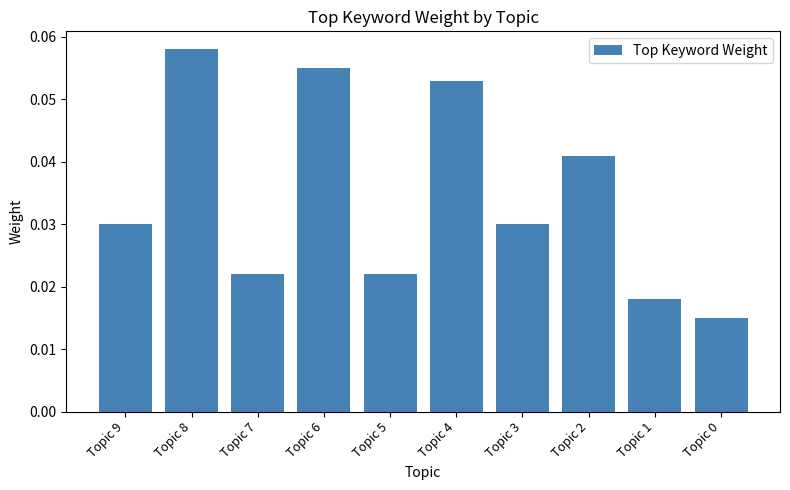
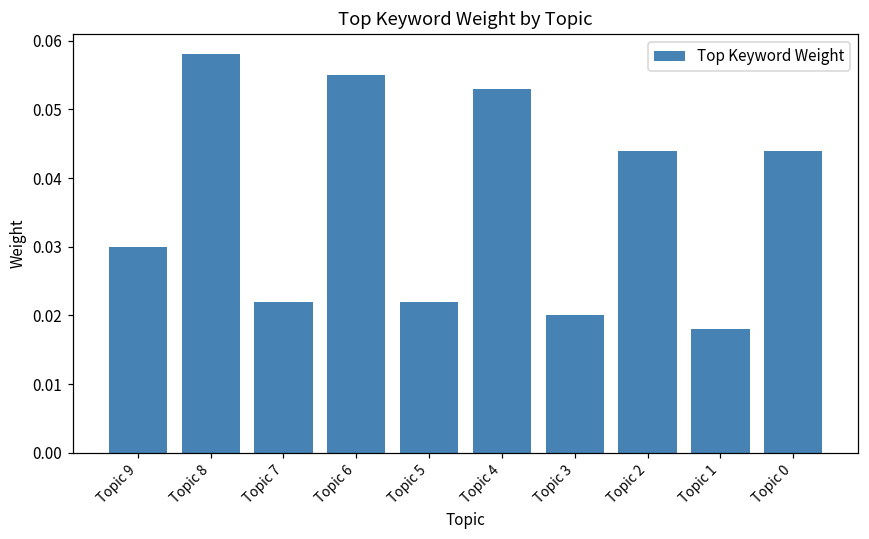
  {
    "Topic 9": 0.030,
    "Topic 8": 0.058,
    "Topic 7": 0.022,
    "Topic 6": 0.055,
    "Topic 5": 0.022,
    "Topic 4": 0.053,
-   "Topic 3": 0.03,
-   "Topic 2": 0.041,
+   "Topic 3": 0.02,
+   "Topic 2": 0.044,
    "Topic 1": 0.018,
-   "Topic 0": 0.015
+   "Topic 0": 0.044
  }
